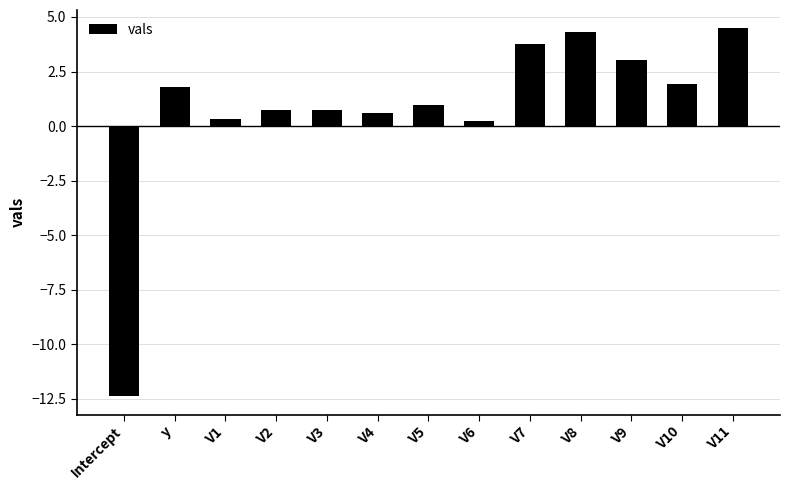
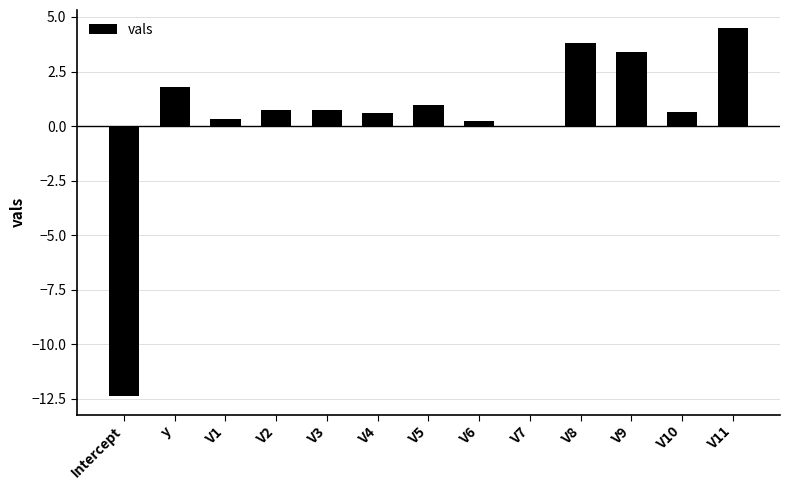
  {
    "Intercept": -12.4,
    "y": 1.8,
    "V1": 0.3,
    "V2": 0.7,
    "V3": 0.7,
    "V4": 0.6,
    "V5": 1.0,
    "V6": 0.2,
-   "V7": 3.8,
-   "V8": 4.3,
-   "V9": 3.0,
-   "V10": 1.9,
+   "V7": 0.0,
+   "V8": 3.8,
+   "V9": 3.4,
+   "V10": 0.6,
    "V11": 4.5
  }
